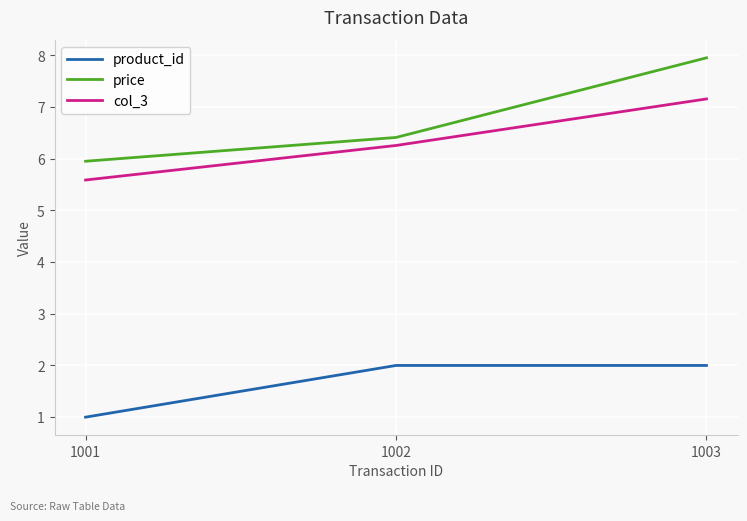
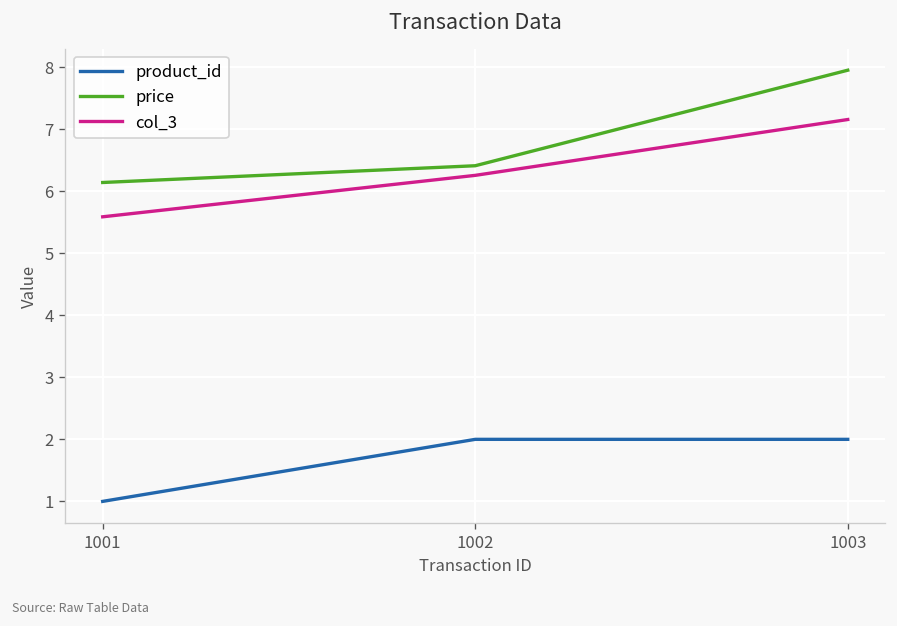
  {
    "product_id": {
      "1001": 1.0,
      "1002": 2.0,
      "1003": 2.0
    },
    "price": {
-     "1001": 6.0,
+     "1001": 6.1,
      "1002": 6.4,
      "1003": 8.0
    },
    "col_3": {
      "1001": 5.6,
      "1002": 6.3,
      "1003": 7.2
    }
  }
